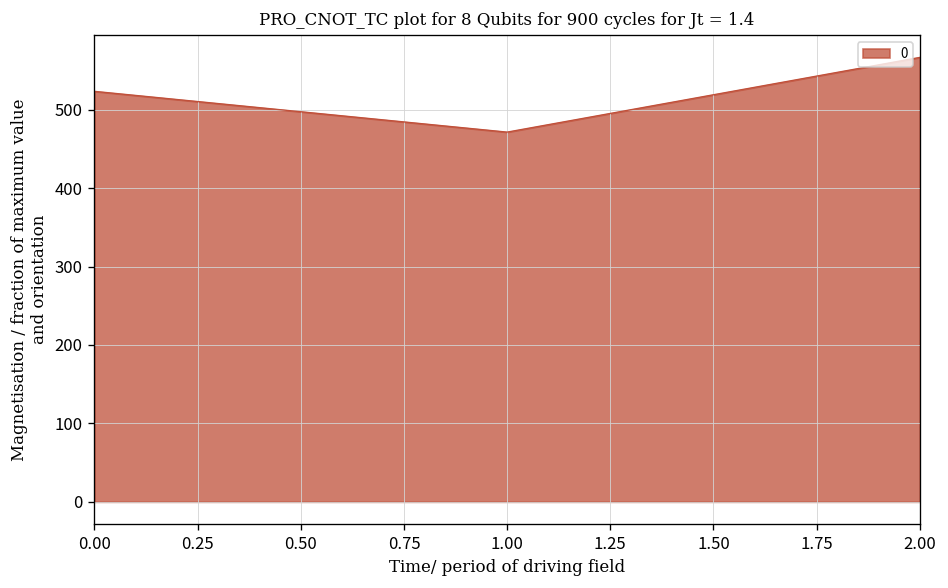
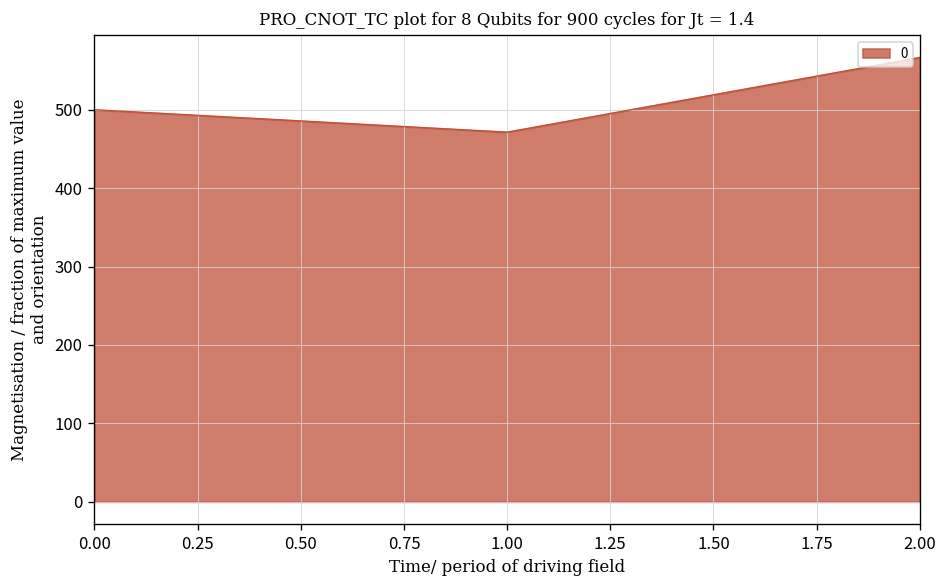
  {
-   "0.00": 520,
+   "0.00": 500,
    "1.00": 470,
    "2.00": 570
  }
